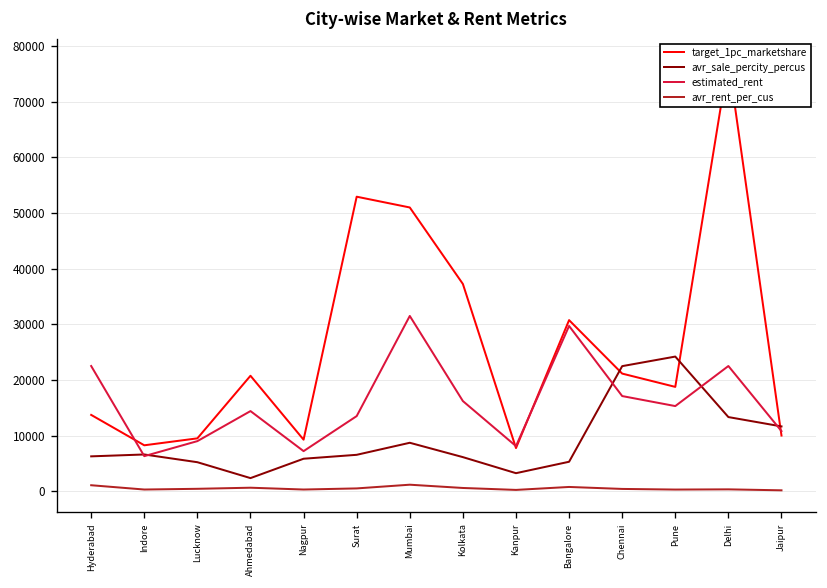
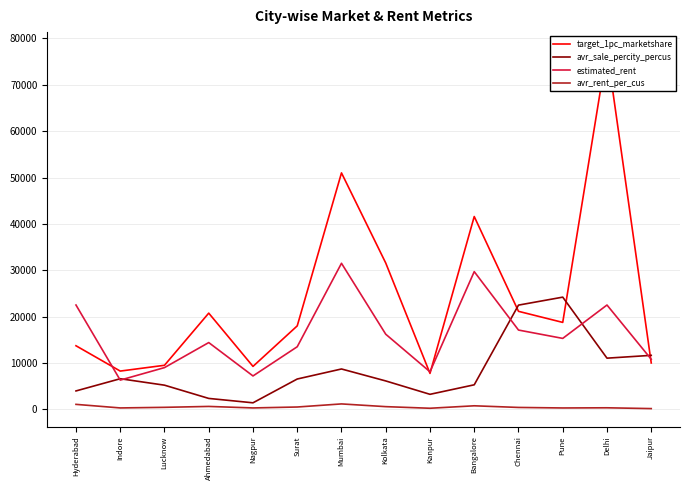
  {
    "target_1pc_marketshare": {
      "Hyderabad": 14000,
      "Indore": 8000,
      "Ahmedabad": 21000,
      "Nagpur": 9000,
-     "Surat": 53000,
+     "Surat": 18000,
      "Mumbai": 51000,
-     "Kolkata": 37000,
-     "Bangalore": 31000,
+     "Kolkata": 32000,
+     "Bangalore": 42000,
      "Chennai": 21000,
      "Pune": 19000,
      "Jaipur": 10000
    },
    "avr_sale_percity_percus": {
-     "Hyderabad": 6000,
+     "Hyderabad": 4000,
      "Lucknow": 5000,
      "Ahmedabad": 2000,
-     "Nagpur": 6000,
+     "Nagpur": 1000,
      "Surat": 7000,
      "Mumbai": 9000,
      "Kolkata": 6000,
      "Kanpur": 3000,
      "Bangalore": 5000,
      "Chennai": 22000,
      "Pune": 24000,
-     "Delhi": 13000,
+     "Delhi": 11000,
      "Jaipur": 12000
    }
  }
